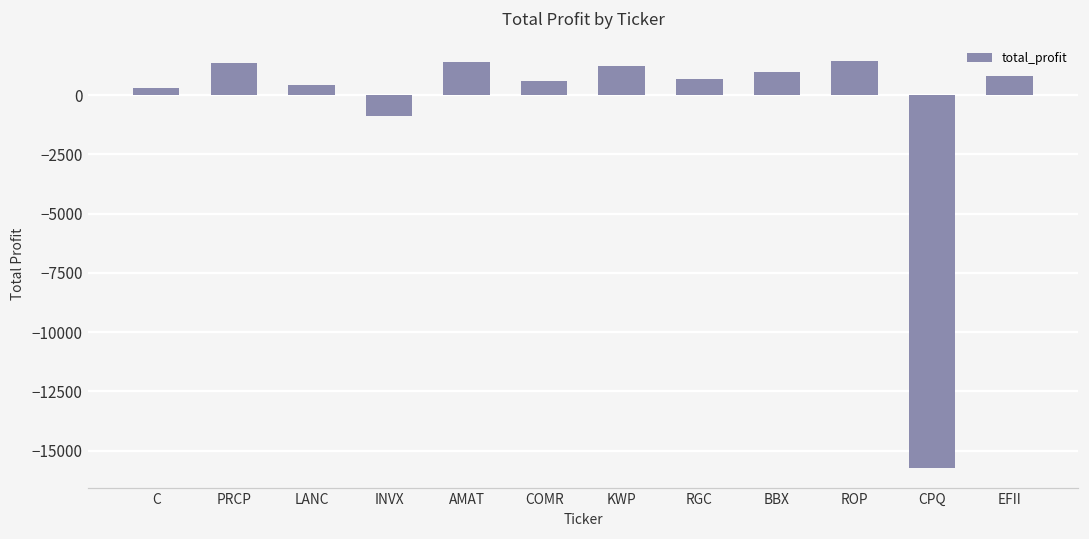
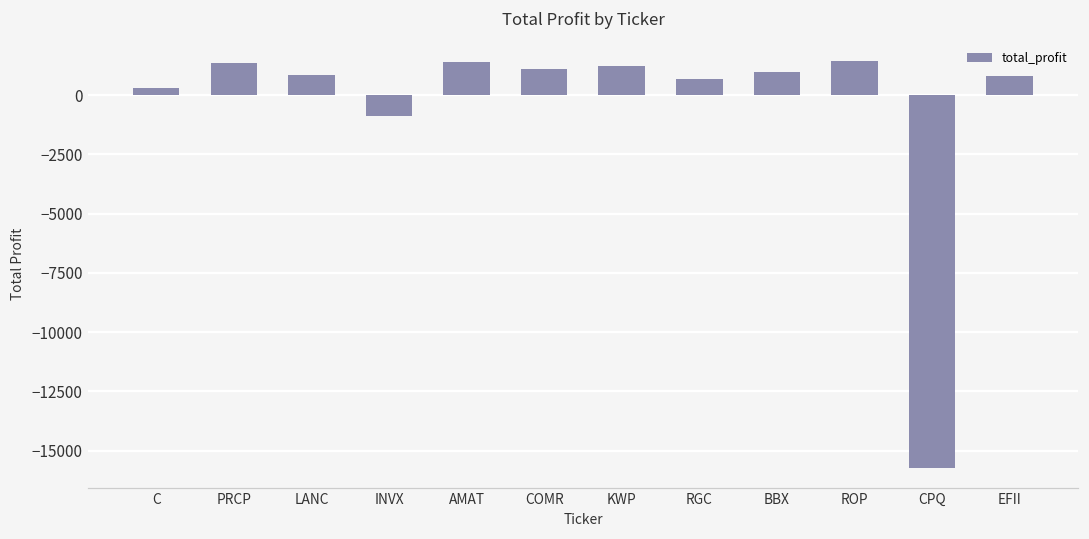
  {
    "C": 300,
    "PRCP": 1400,
-   "LANC": 400,
+   "LANC": 800,
    "INVX": -900,
    "AMAT": 1400,
-   "COMR": 600,
+   "COMR": 1100,
    "KWP": 1200,
    "RGC": 700,
    "BBX": 1000,
    "ROP": 1400,
    "CPQ": -15700,
    "EFII": 800
  }
